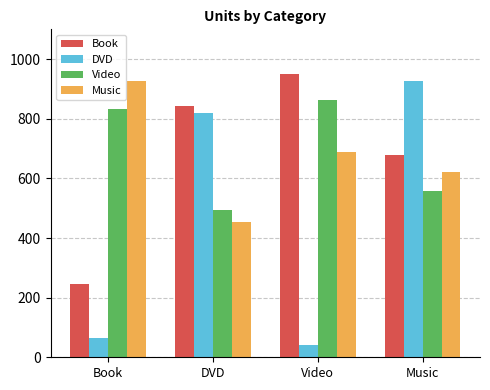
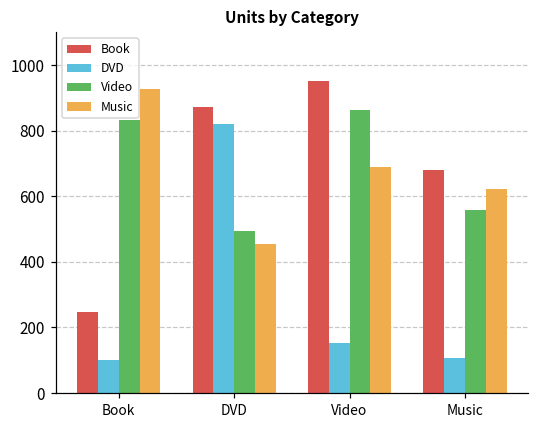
  {
    "Book": {
      "Book": 250,
-     "DVD": 840,
+     "DVD": 870,
      "Video": 950,
      "Music": 680
    },
    "DVD": {
-     "Book": 60,
+     "Book": 100,
      "DVD": 820,
-     "Video": 40,
-     "Music": 930
+     "Video": 150,
+     "Music": 110
    },
    "Video": {
      "Book": 830,
      "DVD": 490,
      "Video": 860,
      "Music": 560
    },
    "Music": {
      "Book": 930,
      "DVD": 450,
      "Video": 690,
      "Music": 620
    }
  }
